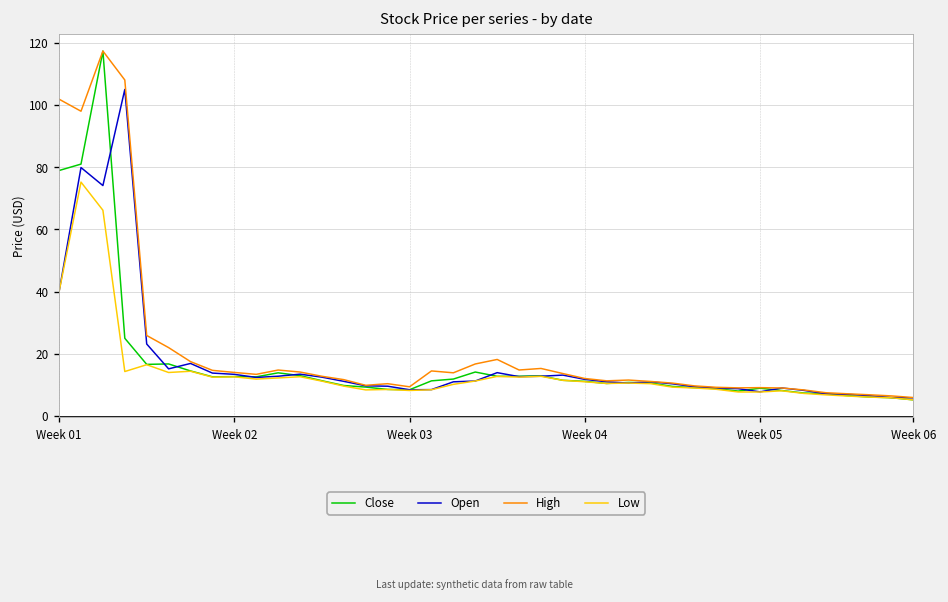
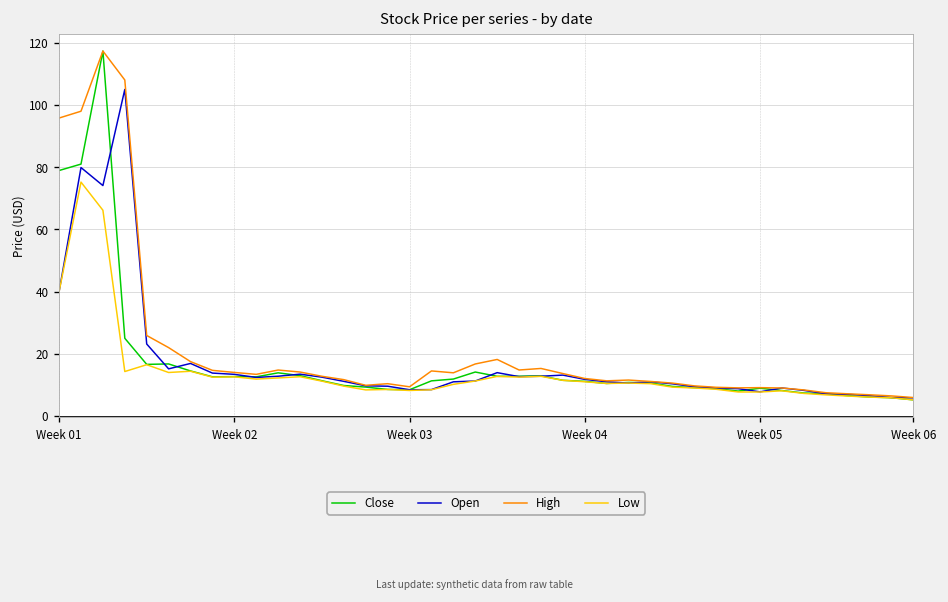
  {
    "Close": {
      "Week 01": 79
    },
    "High": {
-     "Week 01": 102
+     "Week 01": 96
    }
  }
